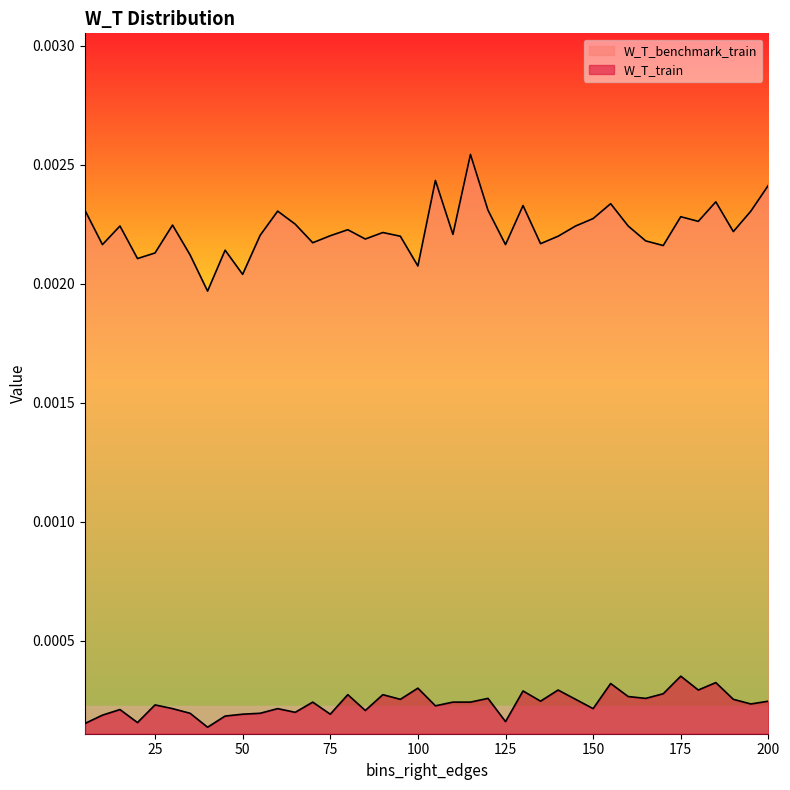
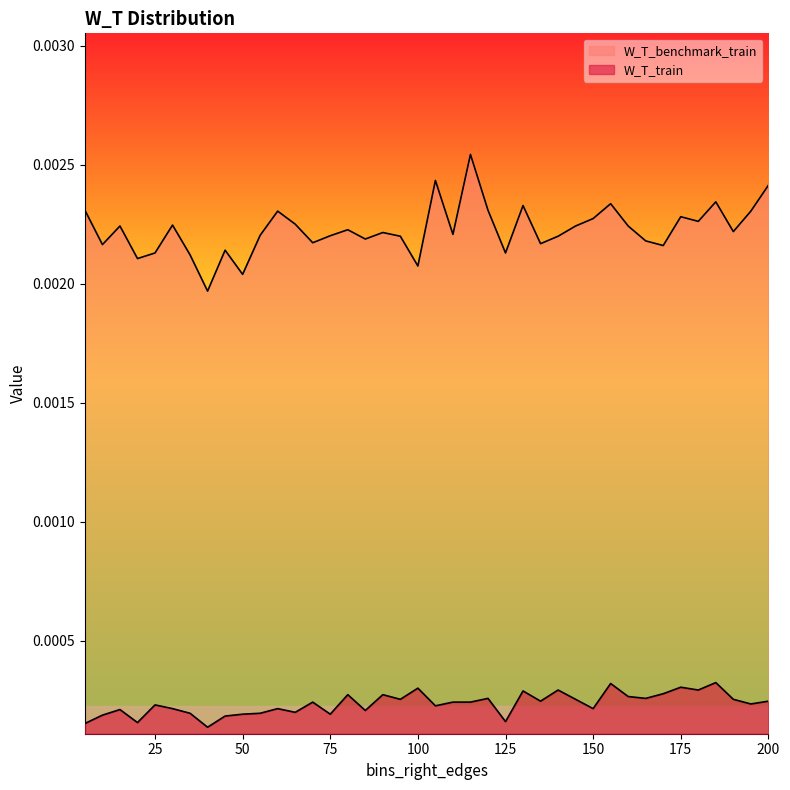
  {
    "W_T_benchmark_train": {
      "25": 0.00213,
      "50": 0.00204,
      "75": 0.00220,
      "100": 0.00207,
-     "125": 0.00216,
+     "125": 0.00213,
      "150": 0.00227,
      "175": 0.00228,
      "200": 0.00241
    },
    "W_T_train": {
      "25": 0.00023,
      "100": 0.00030,
-     "175": 0.00035,
+     "175": 0.00030,
      "200": 0.00025
    }
  }
